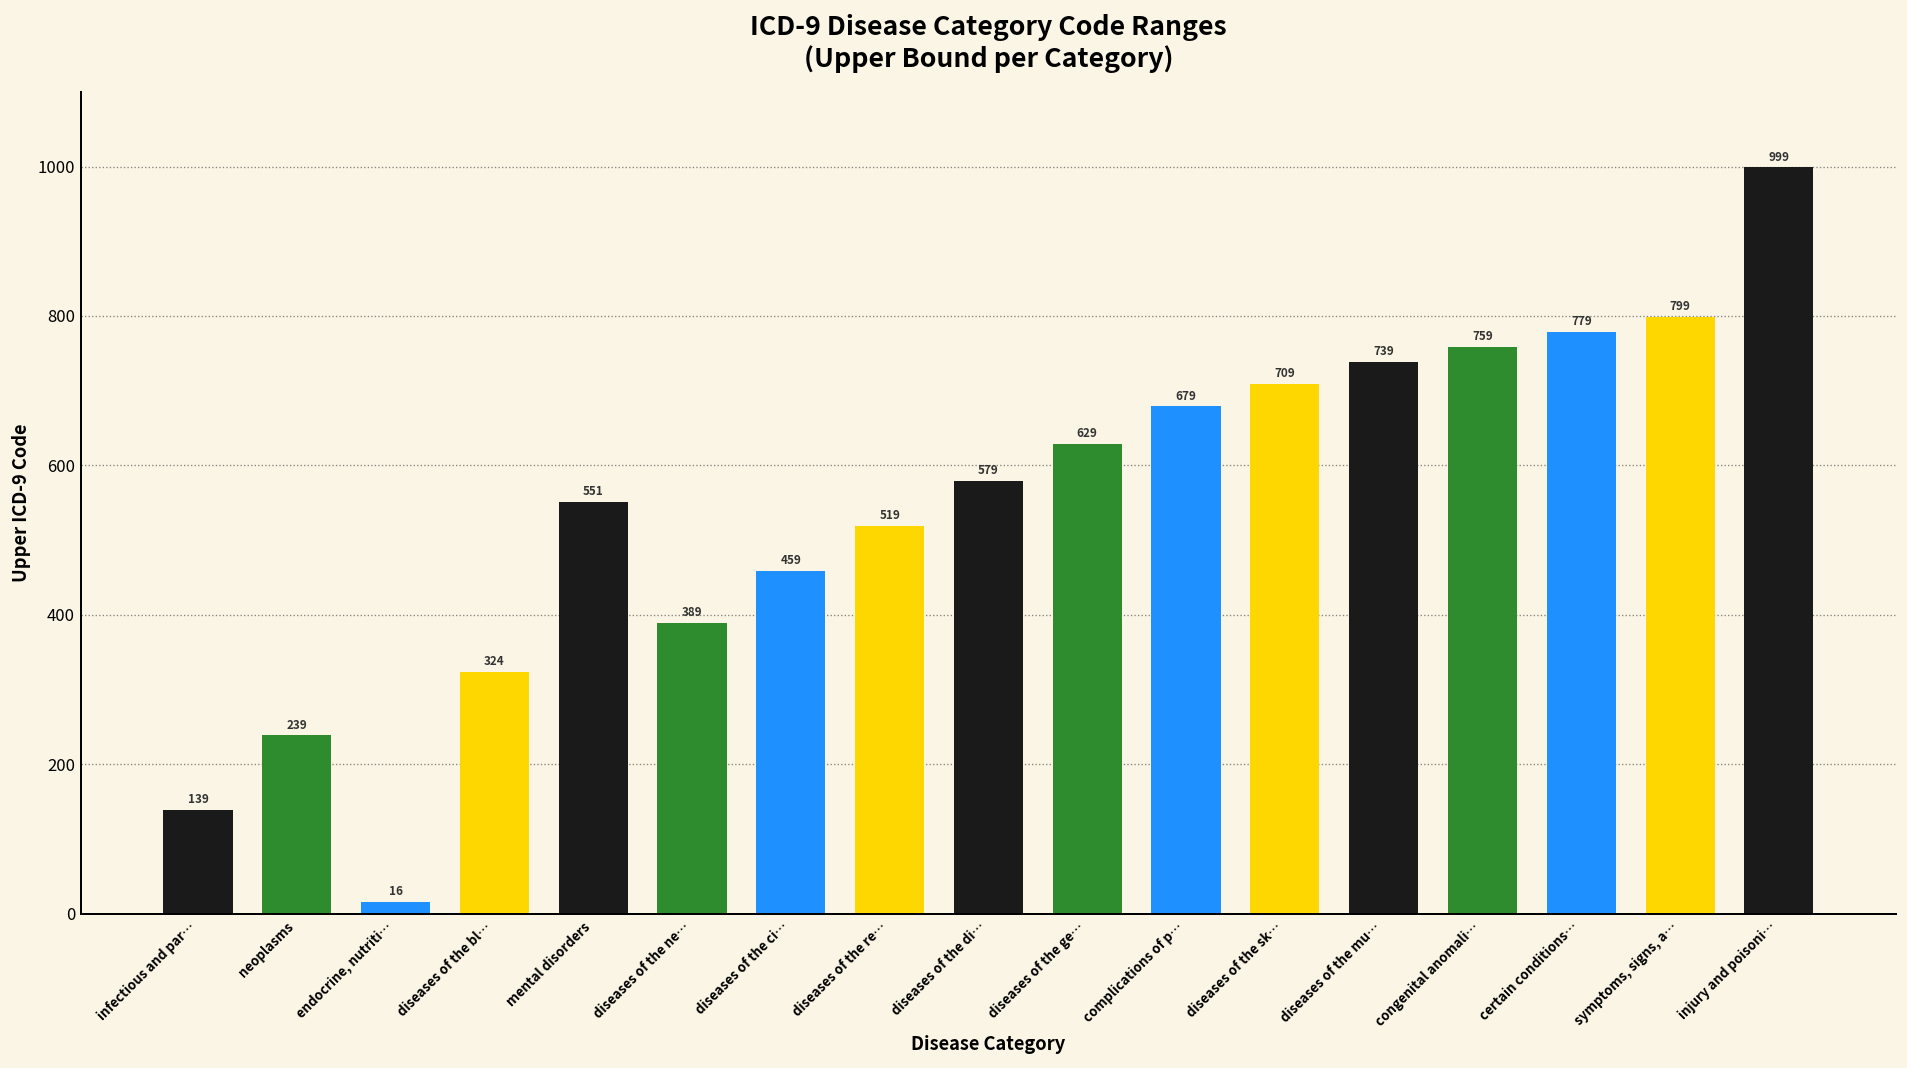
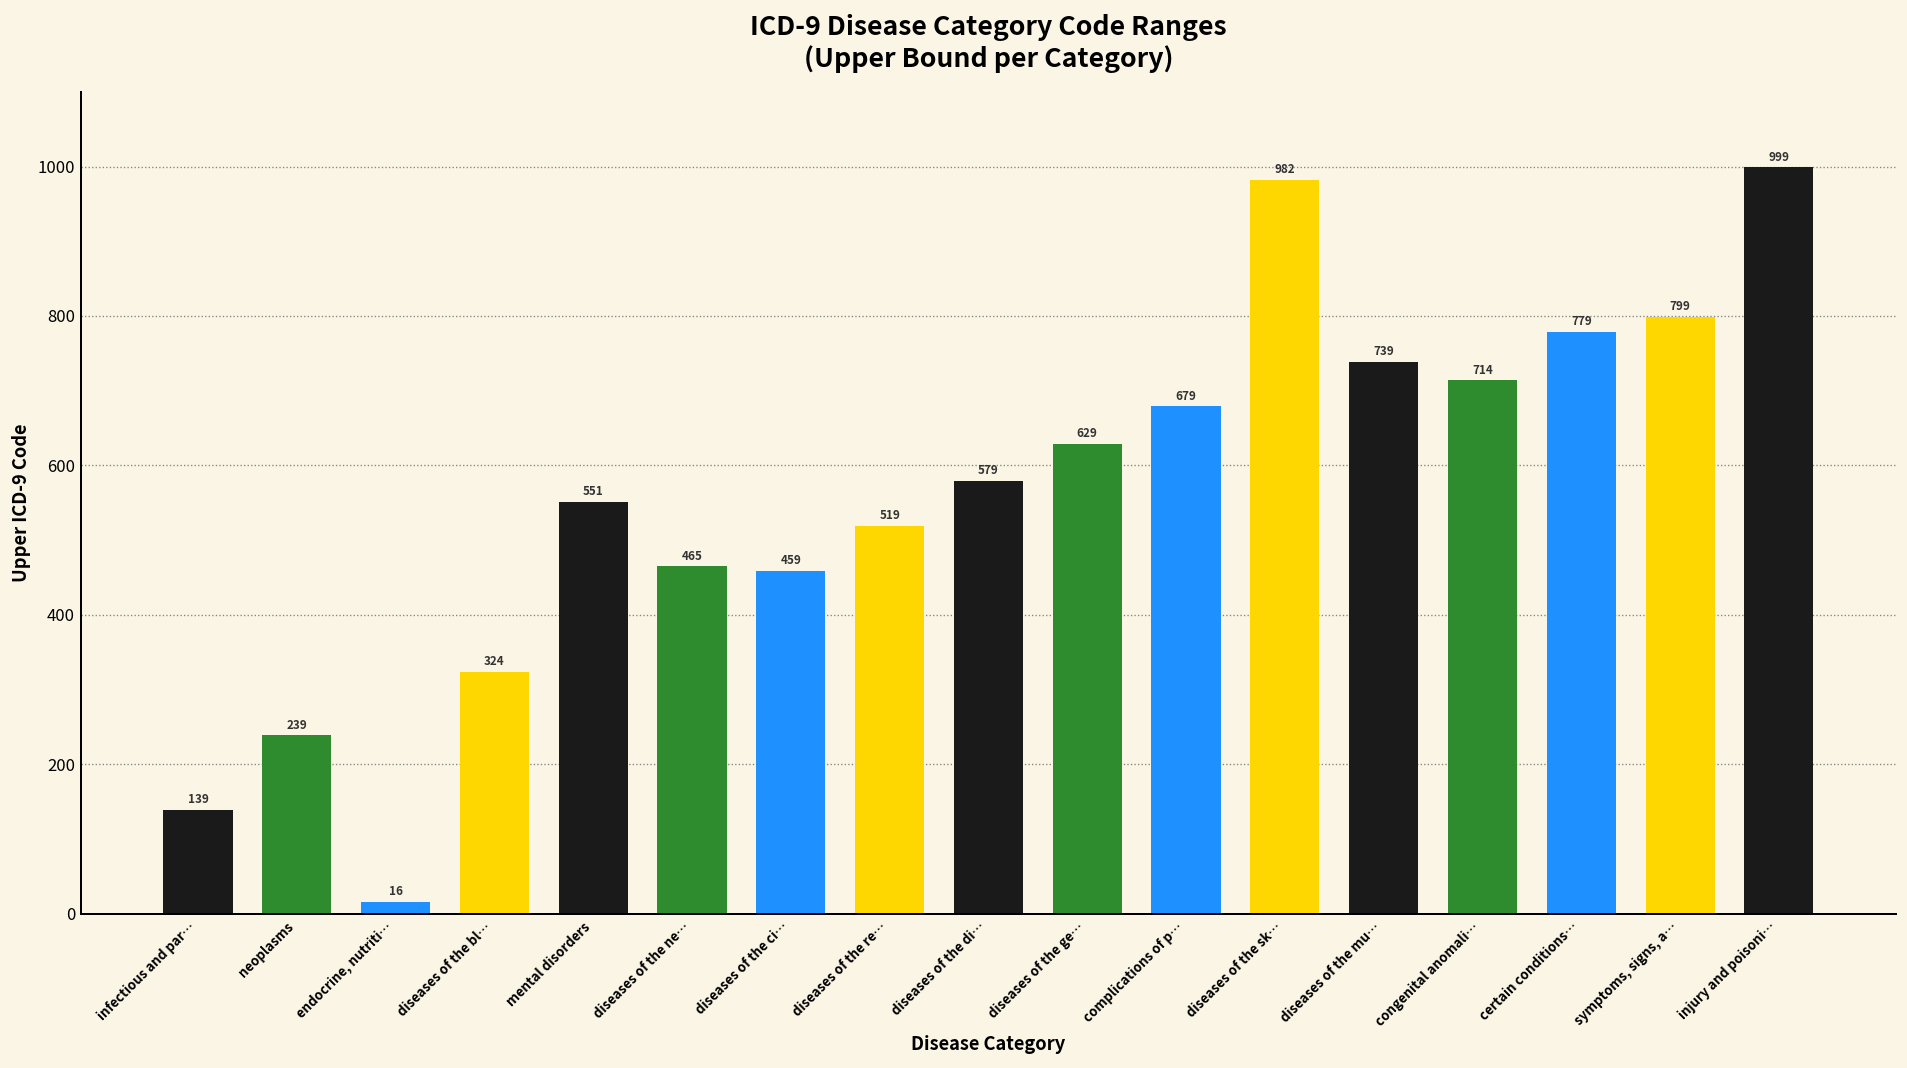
  {
    "infectious and par…": 139,
    "neoplasms": 239,
    "endocrine, nutriti…": 16,
    "diseases of the bl…": 324,
    "mental disorders": 551,
-   "diseases of the ne…": 389,
+   "diseases of the ne…": 465,
    "diseases of the ci…": 459,
    "diseases of the re…": 519,
    "diseases of the di…": 579,
    "diseases of the ge…": 629,
    "complications of p…": 679,
-   "diseases of the sk…": 709,
+   "diseases of the sk…": 982,
    "diseases of the mu…": 739,
-   "congenital anomali…": 759,
+   "congenital anomali…": 714,
    "certain conditions…": 779,
    "symptoms, signs, a…": 799,
    "injury and poisoni…": 999
  }
